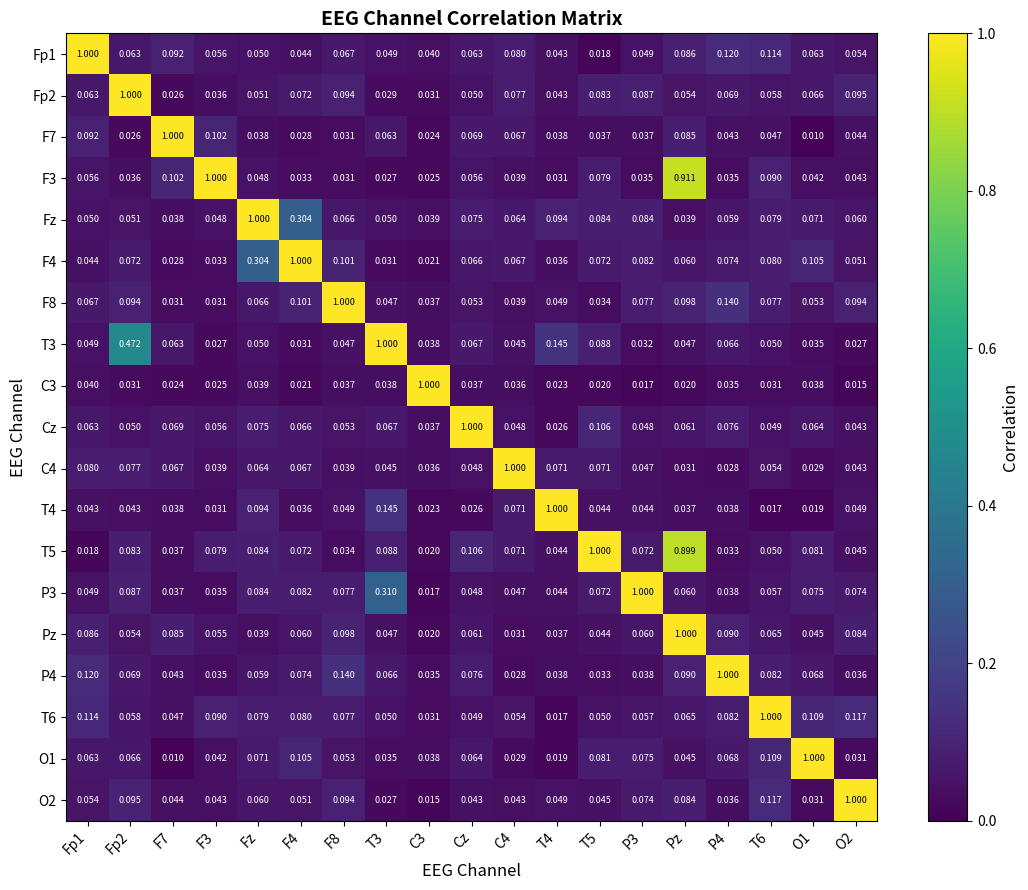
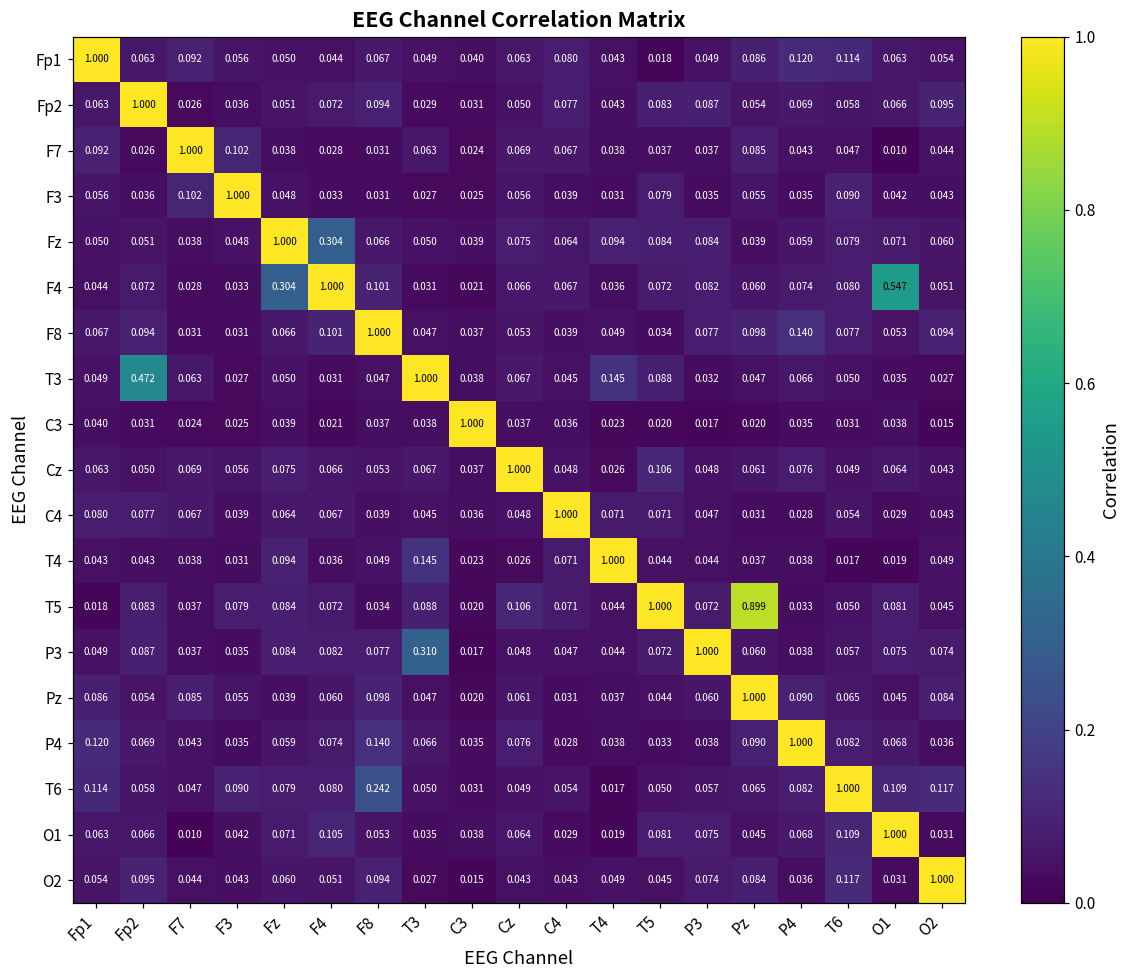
  {
    "F3": {
      "Fp1": 0.056,
      "Fp2": 0.036,
      "F7": 0.102,
      "F3": 1.000,
      "Fz": 0.048,
      "F4": 0.033,
      "F8": 0.031,
      "T3": 0.027,
      "C3": 0.025,
      "Cz": 0.056,
      "C4": 0.039,
      "T4": 0.031,
      "T5": 0.079,
      "P3": 0.035,
-     "Pz": 0.911,
+     "Pz": 0.055,
      "P4": 0.035,
      "T6": 0.090,
      "O1": 0.042,
      "O2": 0.043
    },
    "F4": {
      "Fp1": 0.044,
      "Fp2": 0.072,
      "F7": 0.028,
      "F3": 0.033,
      "Fz": 0.304,
      "F4": 1.000,
      "F8": 0.101,
      "T3": 0.031,
      "C3": 0.021,
      "Cz": 0.066,
      "C4": 0.067,
      "T4": 0.036,
      "T5": 0.072,
      "P3": 0.082,
      "Pz": 0.060,
      "P4": 0.074,
      "T6": 0.080,
-     "O1": 0.105,
+     "O1": 0.547,
      "O2": 0.051
    },
    "T6": {
      "Fp1": 0.114,
      "Fp2": 0.058,
      "F7": 0.047,
      "F3": 0.090,
      "Fz": 0.079,
      "F4": 0.080,
-     "F8": 0.077,
+     "F8": 0.242,
      "T3": 0.050,
      "C3": 0.031,
      "Cz": 0.049,
      "C4": 0.054,
      "T4": 0.017,
      "T5": 0.050,
      "P3": 0.057,
      "Pz": 0.065,
      "P4": 0.082,
      "T6": 1.000,
      "O1": 0.109,
      "O2": 0.117
    }
  }
